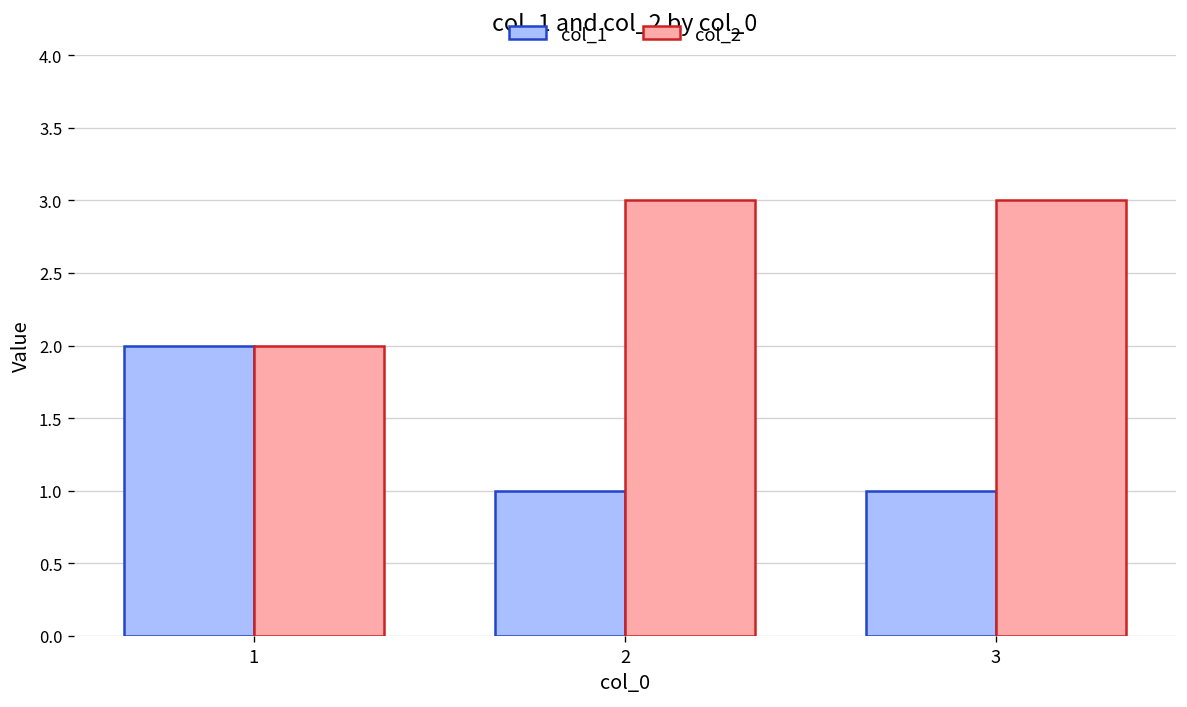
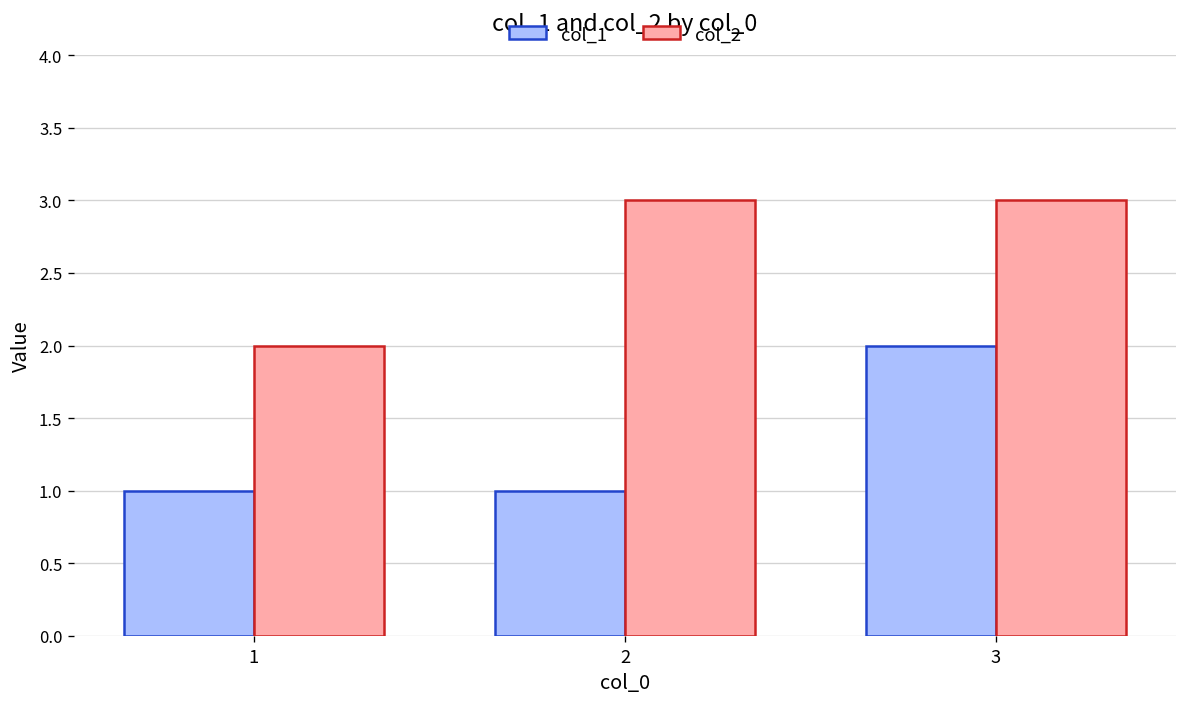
  {
    "col_1": {
-     "1": 2,
+     "1": 1,
      "2": 1,
-     "3": 1
+     "3": 2
    },
    "col_2": {
      "1": 2,
      "2": 3,
      "3": 3
    }
  }
